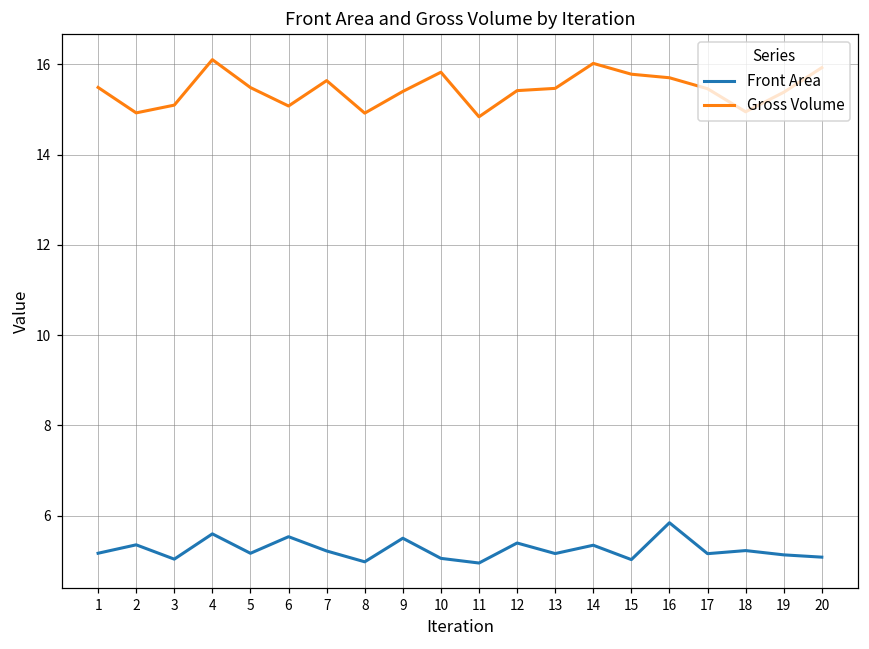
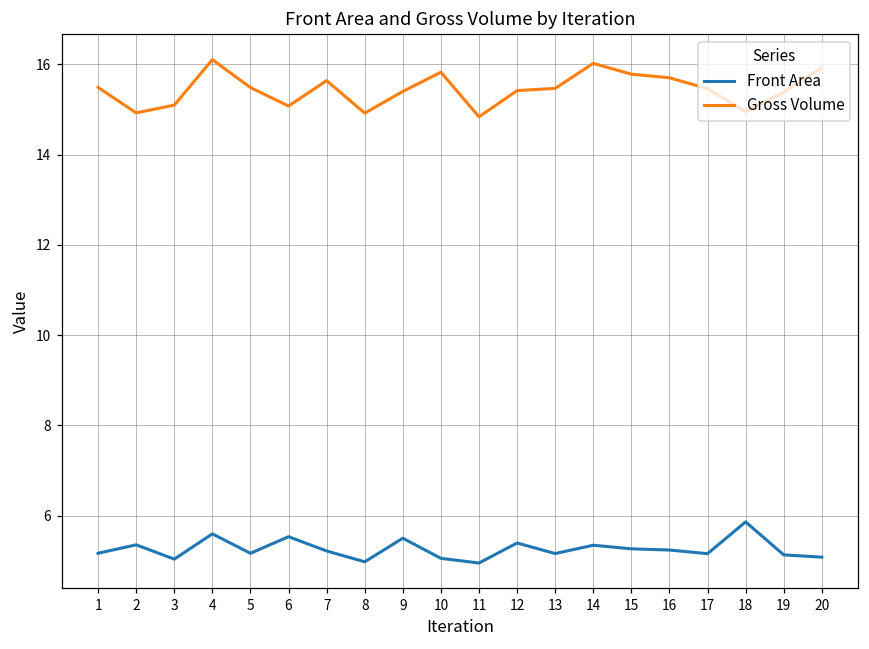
  {
    "Front Area": {
      "1": 5.2,
      "2": 5.4,
      "3": 5.0,
      "4": 5.6,
      "5": 5.2,
      "6": 5.5,
      "7": 5.2,
      "8": 5.0,
      "9": 5.5,
      "10": 5.0,
      "11": 4.9,
      "12": 5.4,
      "13": 5.2,
      "14": 5.3,
-     "15": 5.0,
-     "16": 5.8,
+     "15": 5.3,
+     "16": 5.2,
      "17": 5.2,
-     "18": 5.2,
+     "18": 5.9,
      "19": 5.1,
      "20": 5.1
    },
    "Gross Volume": {
      "1": 15.5,
      "2": 14.9,
      "3": 15.1,
      "4": 16.1,
      "5": 15.5,
      "6": 15.1,
      "7": 15.6,
      "8": 14.9,
      "9": 15.4,
      "10": 15.8,
      "11": 14.8,
      "12": 15.4,
      "13": 15.5,
      "14": 16.0,
      "15": 15.8,
      "16": 15.7
    }
  }
